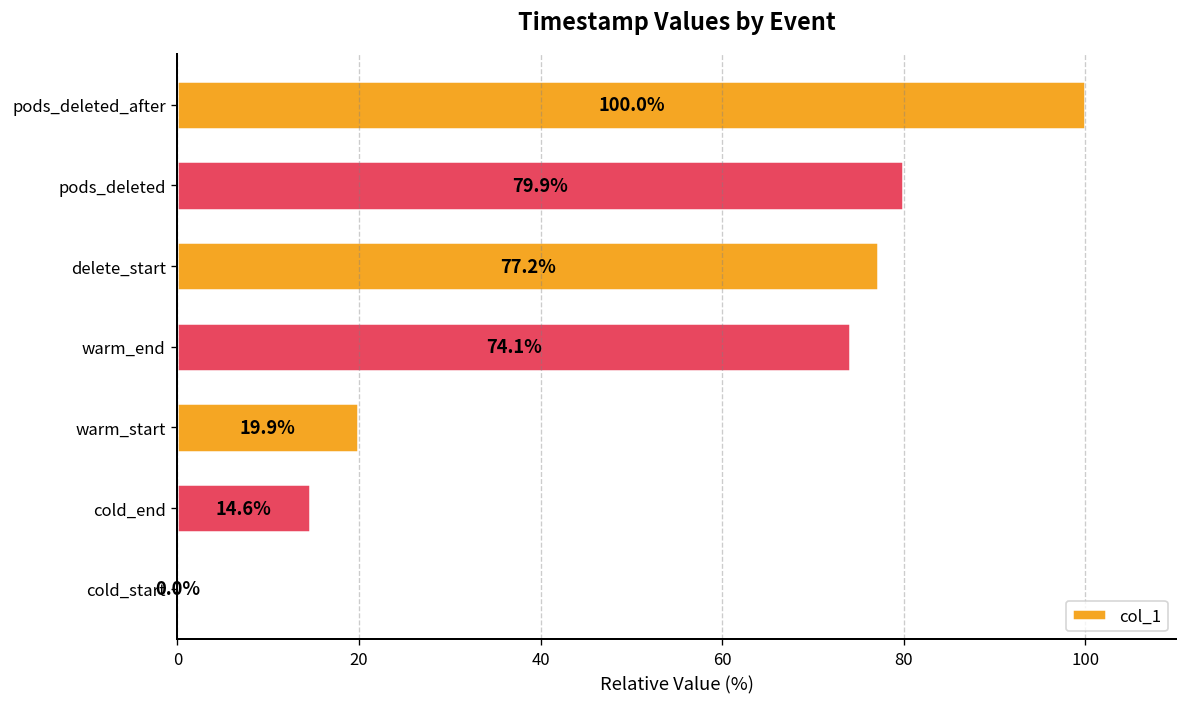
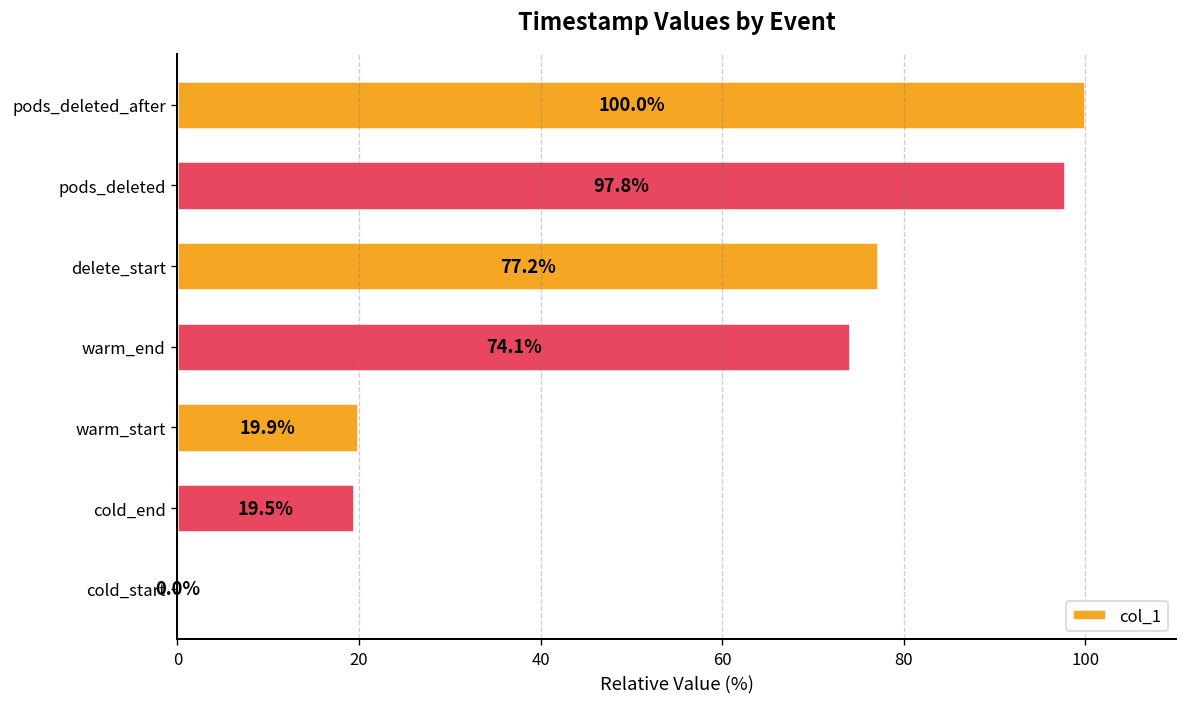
  {
    "pods_deleted_after": "100.0%",
-   "pods_deleted": "79.9%",
+   "pods_deleted": "97.8%",
    "delete_start": "77.2%",
    "warm_end": "74.1%",
    "warm_start": "19.9%",
-   "cold_end": "14.6%",
+   "cold_end": "19.5%",
    "cold_start": "0.0%"
  }
